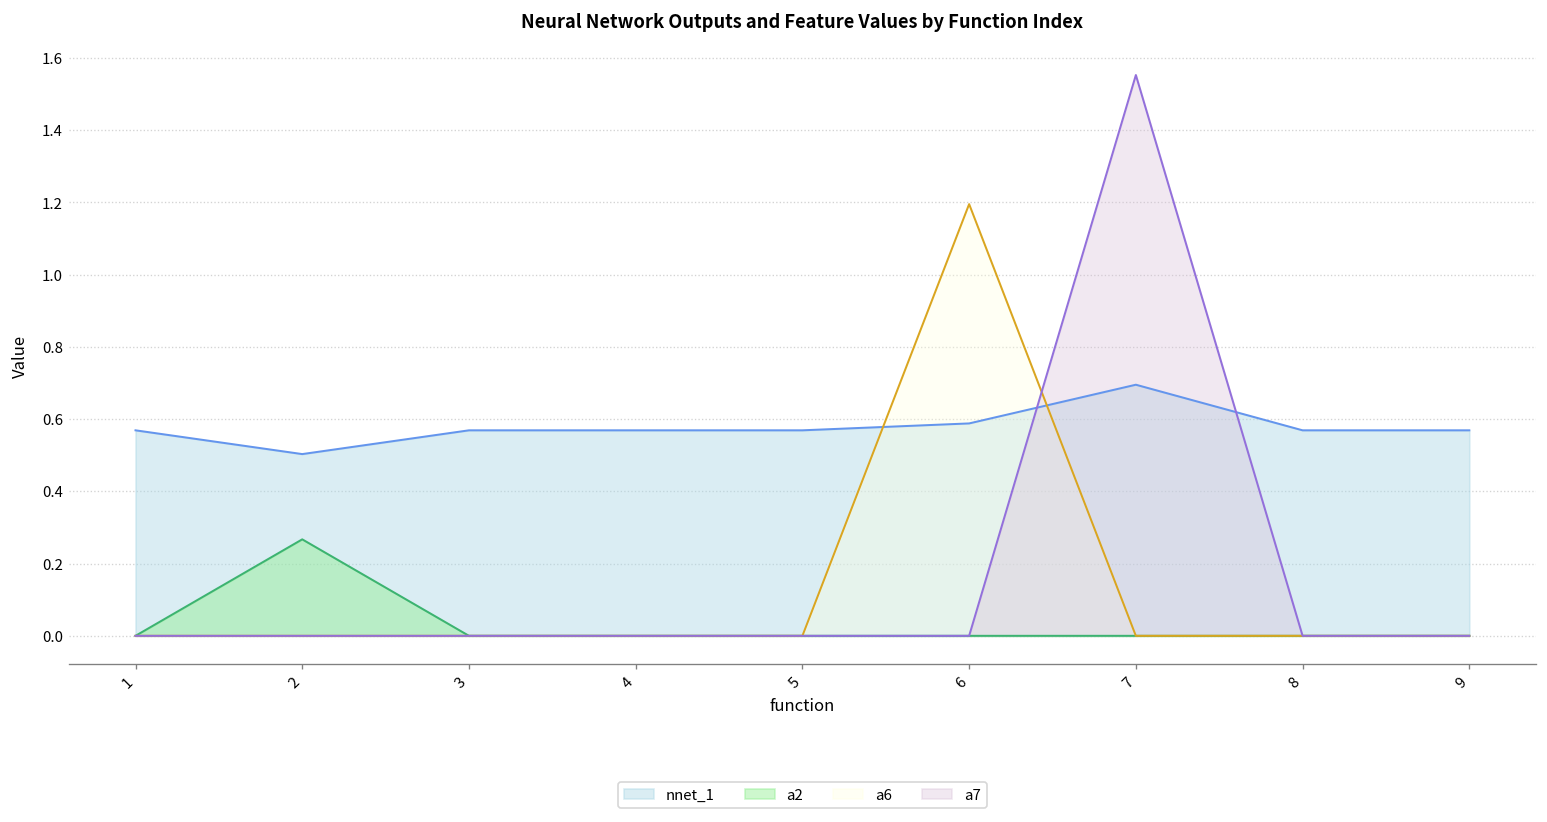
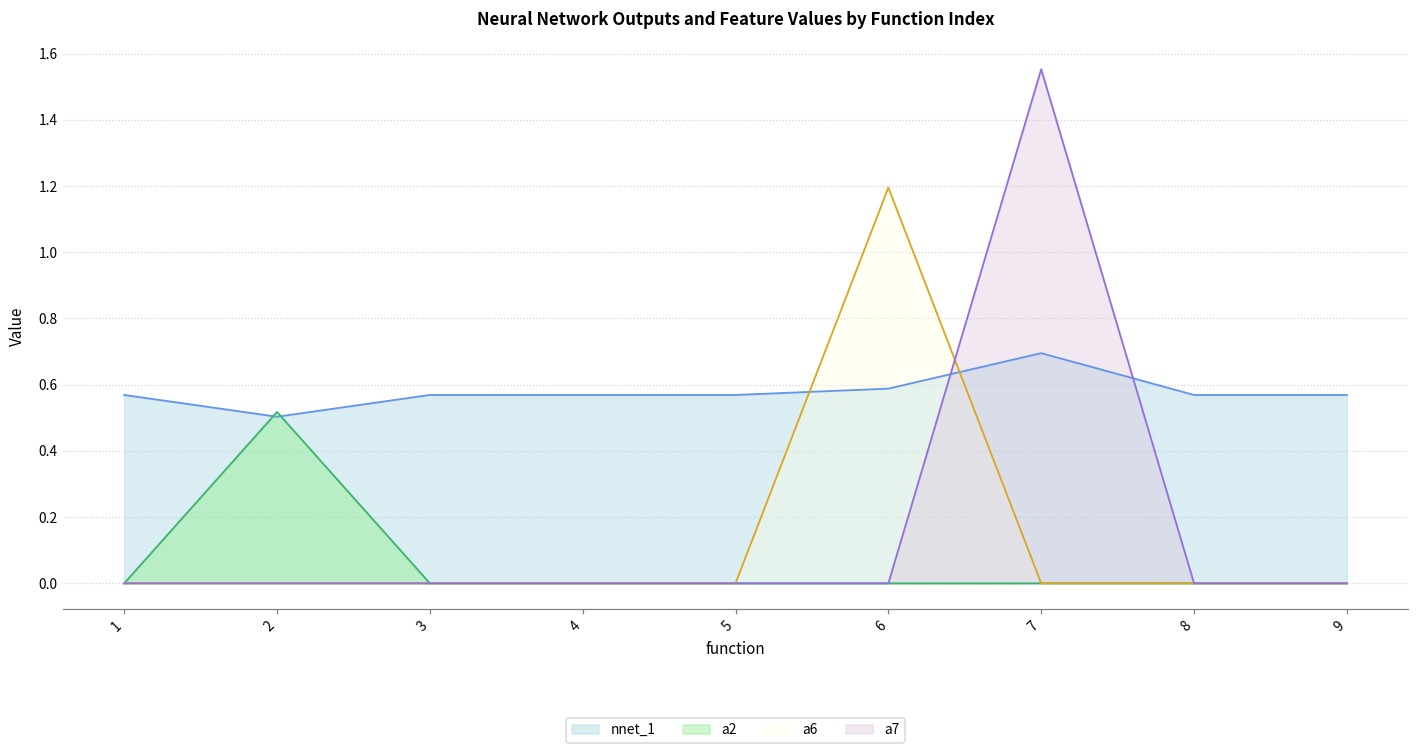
  {
    "a2": {
-     "2": 0.27
+     "2": 0.52
    }
  }
